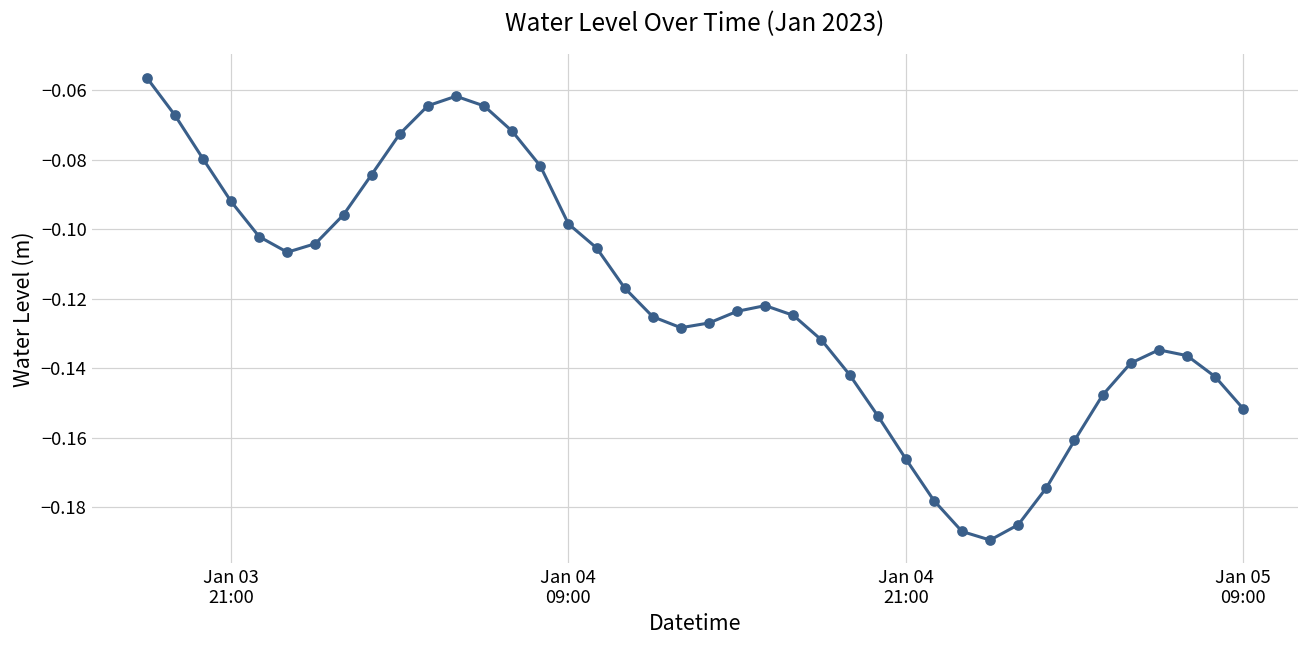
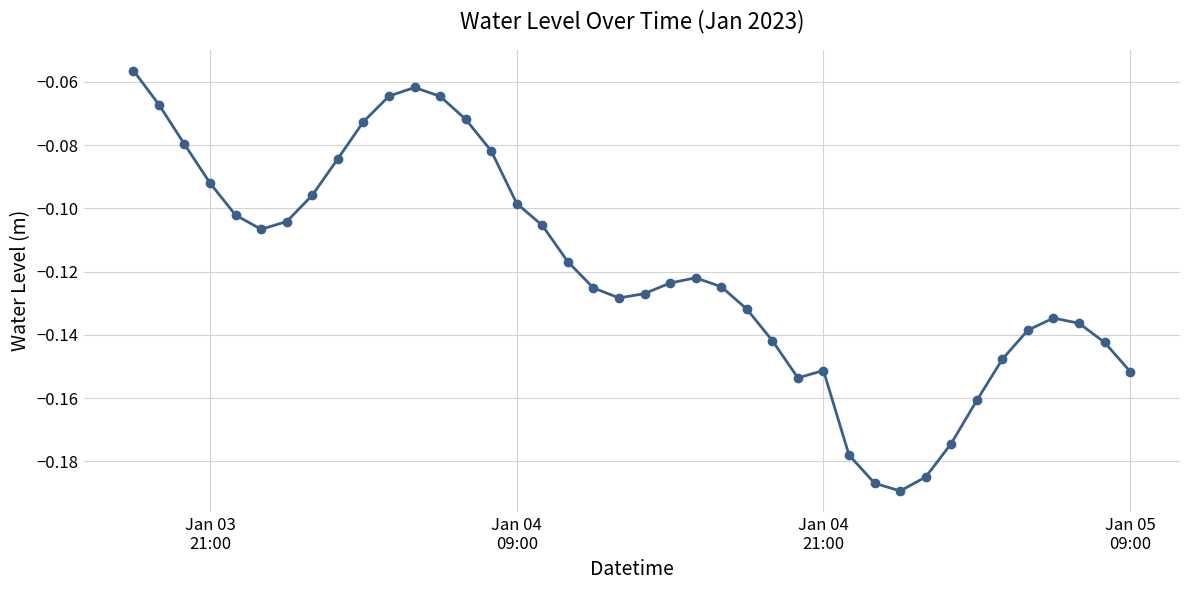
  {
    "Jan 03 21:00": -0.092,
    "Jan 04 09:00": -0.098,
-   "Jan 04 21:00": -0.166,
+   "Jan 04 21:00": -0.151,
    "Jan 05 09:00": -0.152
  }
